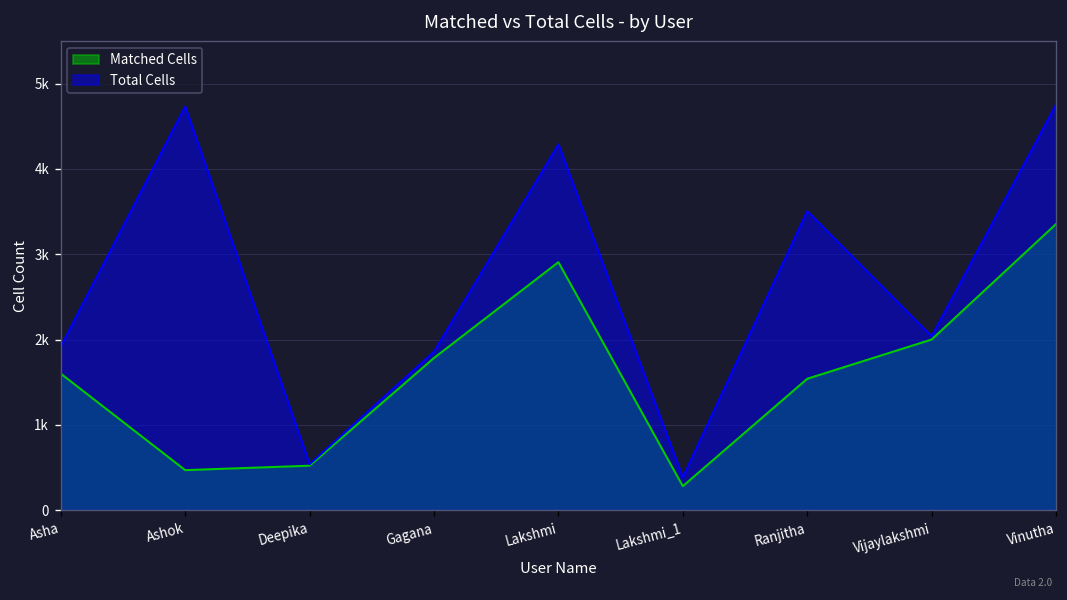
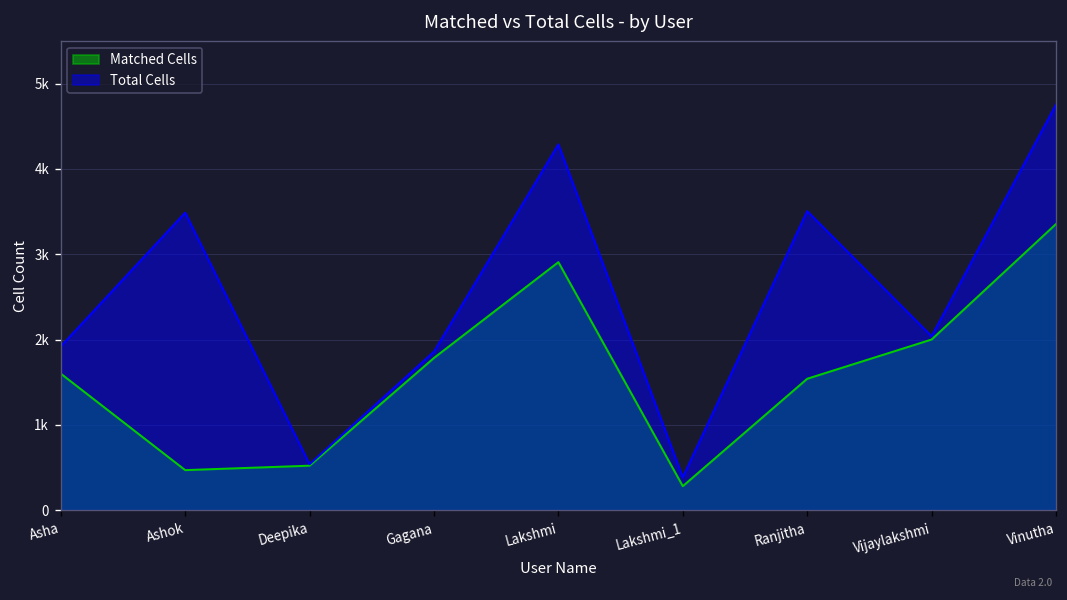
  {
    "Matched Cells": {
      "Asha": 1600,
      "Ashok": 500,
      "Gagana": 1800,
      "Lakshmi": 2900,
      "Lakshmi_1": 300,
      "Ranjitha": 1500,
      "Vijaylakshmi": 2000,
      "Vinutha": 3400
    },
    "Total Cells": {
      "Asha": 1900,
-     "Ashok": 4700,
+     "Ashok": 3500,
      "Gagana": 1900,
      "Lakshmi": 4300,
      "Lakshmi_1": 400,
      "Ranjitha": 3500,
      "Vijaylakshmi": 2000,
      "Vinutha": 4800
    }
  }
